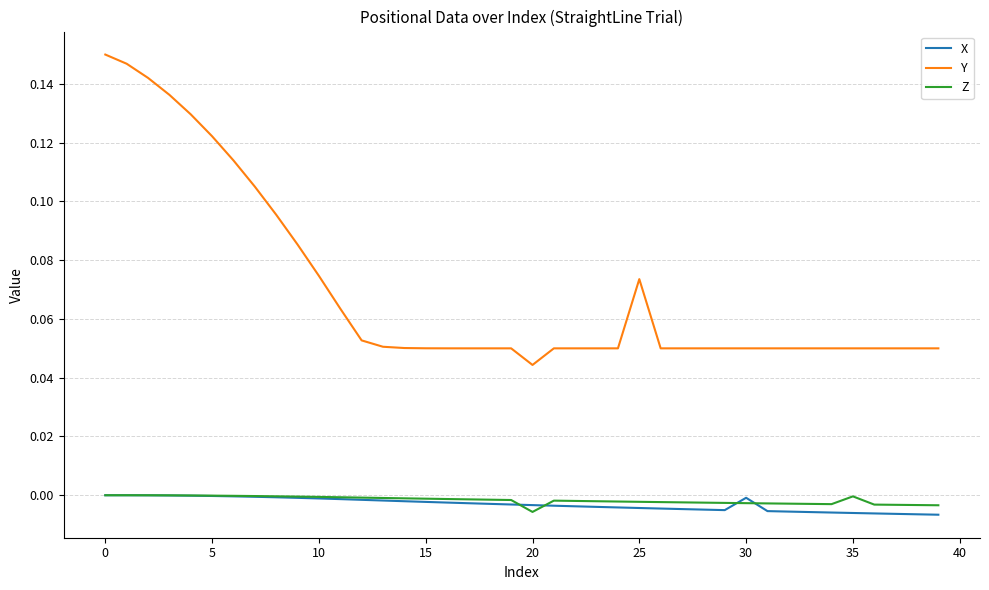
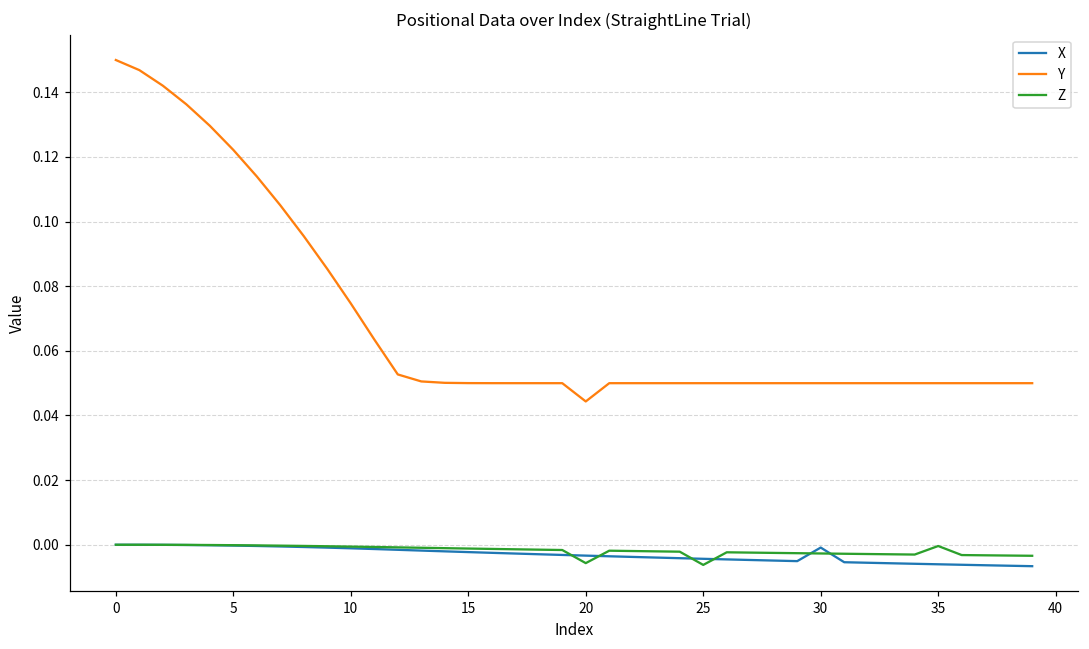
  {
    "X": {
      "15": -0.002,
      "20": -0.003,
      "25": -0.004,
      "30": -0.001,
      "35": -0.006
    },
    "Y": {
      "0": 0.150,
      "5": 0.122,
      "10": 0.075,
      "15": 0.050,
      "20": 0.044,
-     "25": 0.074,
+     "25": 0.050,
      "30": 0.050,
      "35": 0.050
    },
    "Z": {
      "15": -0.001,
      "20": -0.006,
-     "25": -0.002,
+     "25": -0.006,
      "30": -0.003,
      "35": 0.000
    }
  }
